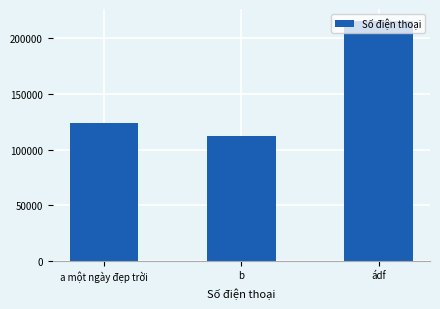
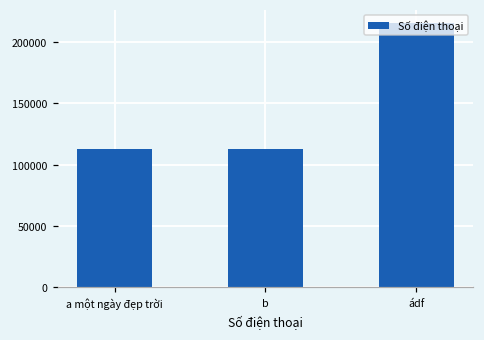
  {
-   "a một ngày đẹp trời": 123000,
+   "a một ngày đẹp trời": 113000,
    "b": 112000
  }
